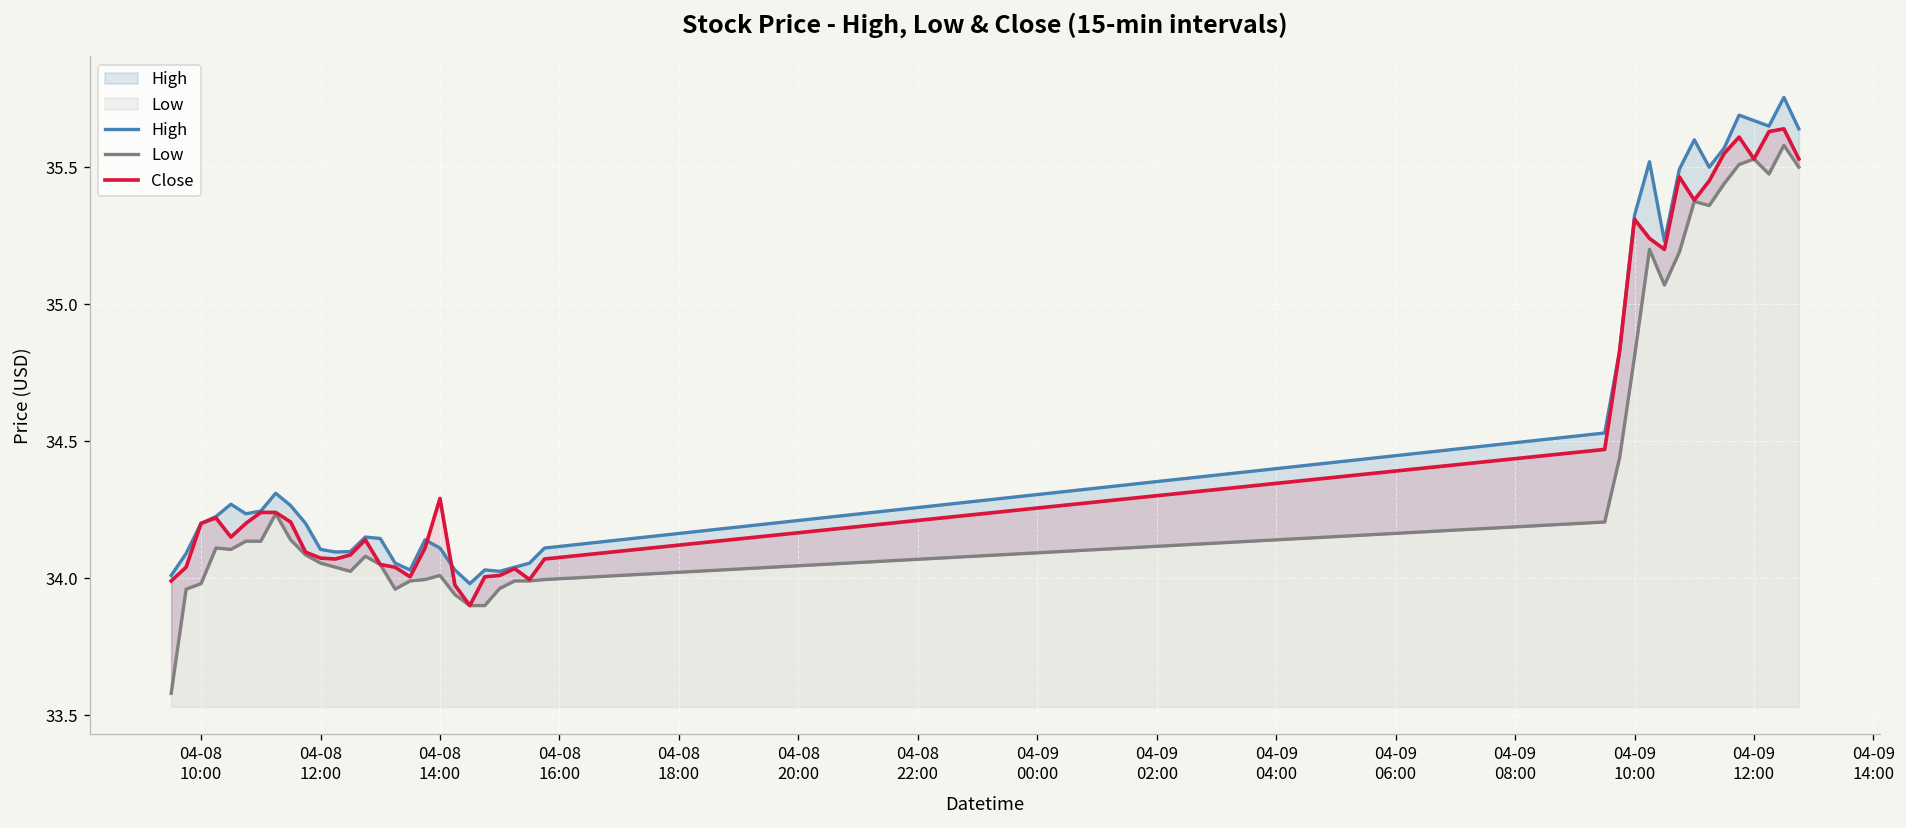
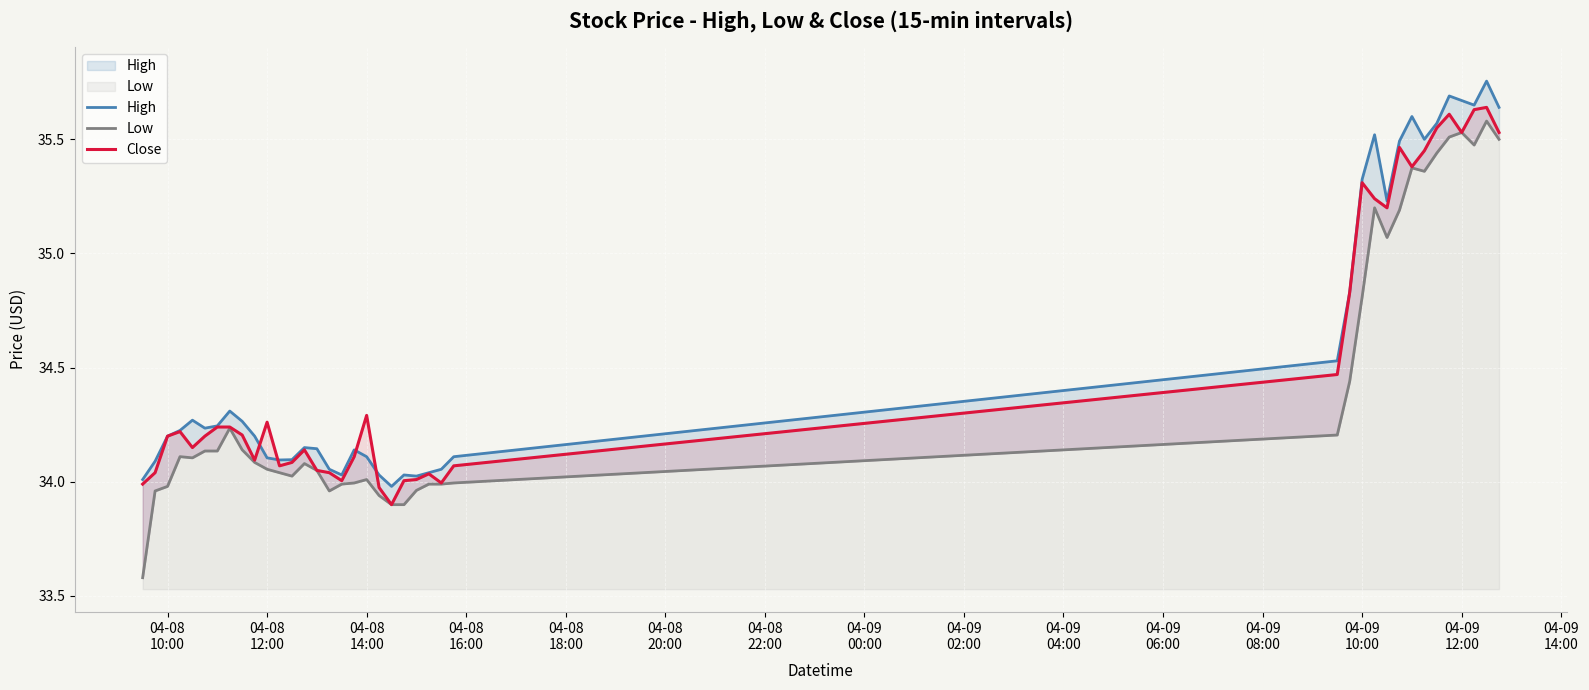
  {
    "Close": {
-     "04-08 12:00": 34.07,
+     "04-08 12:00": 34.26,
      "04-08 14:00": 34.29,
      "04-09 10:00": 35.31
    }
  }
